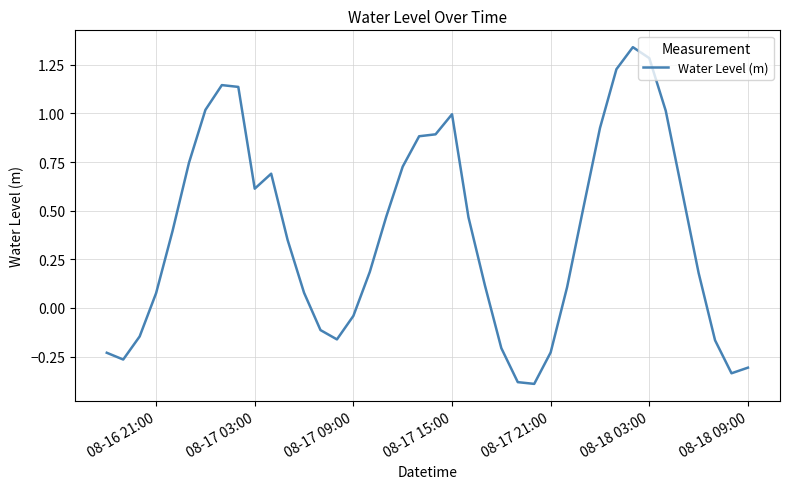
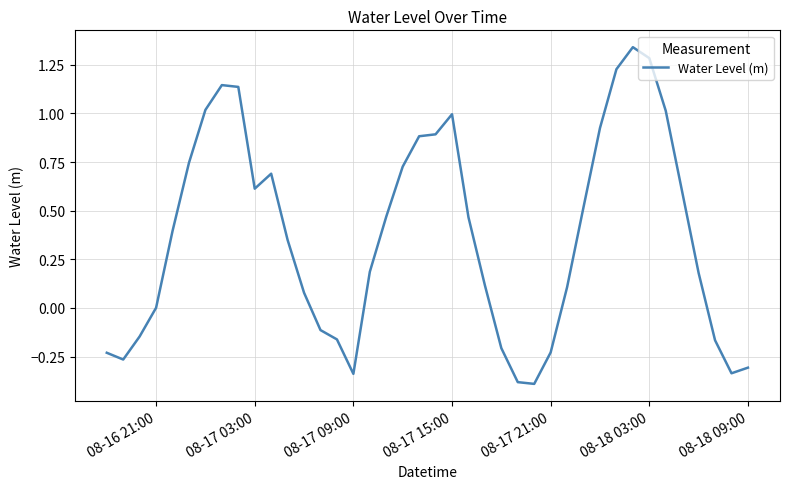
  {
-   "08-16 21:00": 0.08,
+   "08-16 21:00": 0.00,
    "08-17 03:00": 0.61,
-   "08-17 09:00": -0.04,
+   "08-17 09:00": -0.34,
    "08-17 15:00": 1.00,
    "08-17 21:00": -0.23,
    "08-18 09:00": -0.31
  }
